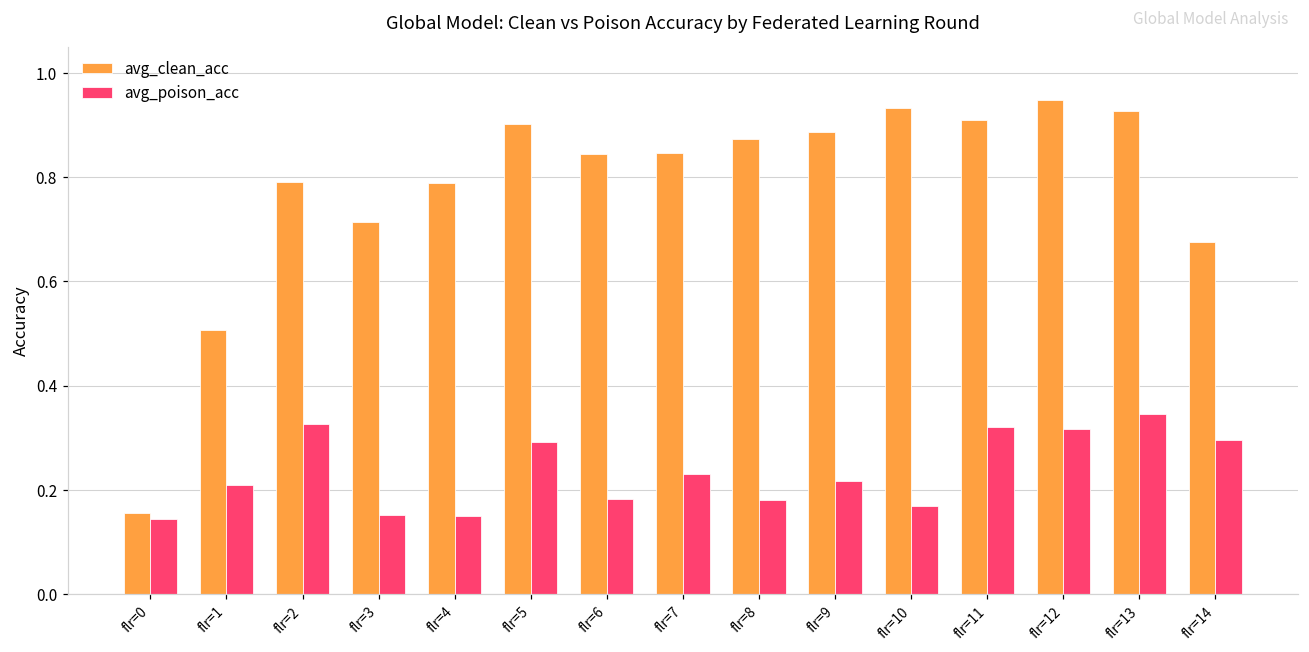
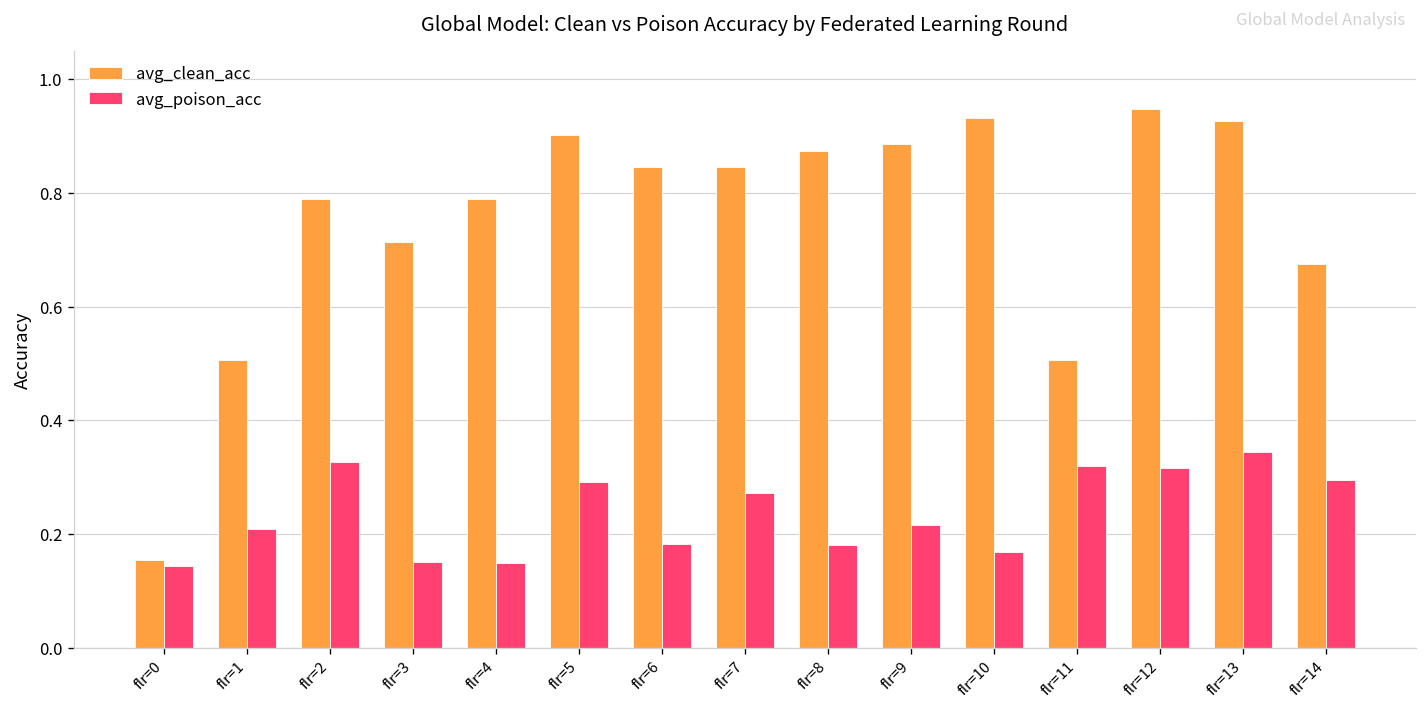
  {
    "avg_clean_acc": {
      "flr=0": 0.15,
      "flr=1": 0.51,
      "flr=2": 0.79,
      "flr=3": 0.71,
      "flr=4": 0.79,
      "flr=5": 0.90,
      "flr=6": 0.84,
      "flr=7": 0.85,
      "flr=8": 0.87,
      "flr=9": 0.89,
      "flr=10": 0.93,
-     "flr=11": 0.91,
+     "flr=11": 0.51,
      "flr=12": 0.95,
      "flr=13": 0.93,
      "flr=14": 0.68
    },
    "avg_poison_acc": {
      "flr=0": 0.14,
      "flr=1": 0.21,
      "flr=2": 0.33,
      "flr=3": 0.15,
      "flr=4": 0.15,
      "flr=5": 0.29,
      "flr=6": 0.18,
-     "flr=7": 0.23,
+     "flr=7": 0.27,
      "flr=8": 0.18,
      "flr=9": 0.22,
      "flr=10": 0.17,
      "flr=11": 0.32,
      "flr=12": 0.32,
      "flr=13": 0.34,
      "flr=14": 0.29
    }
  }
